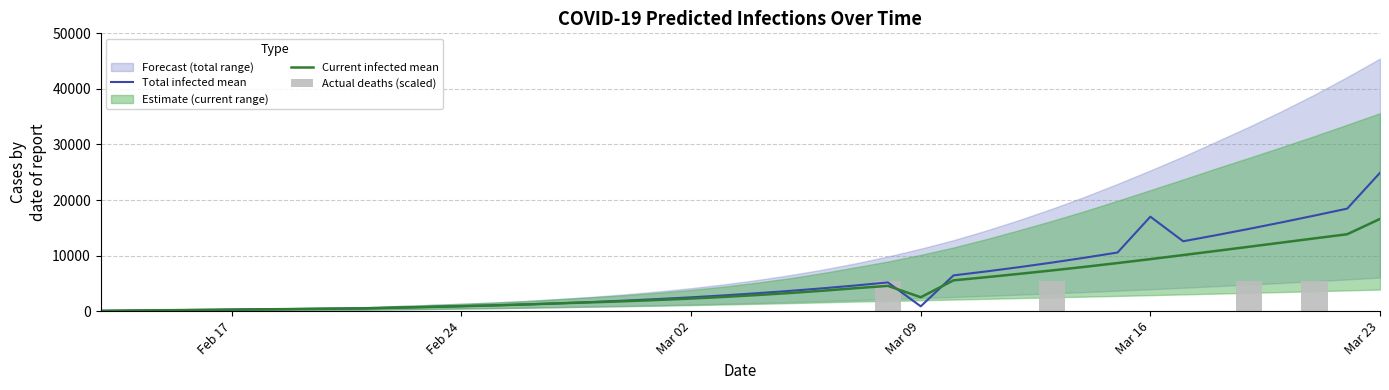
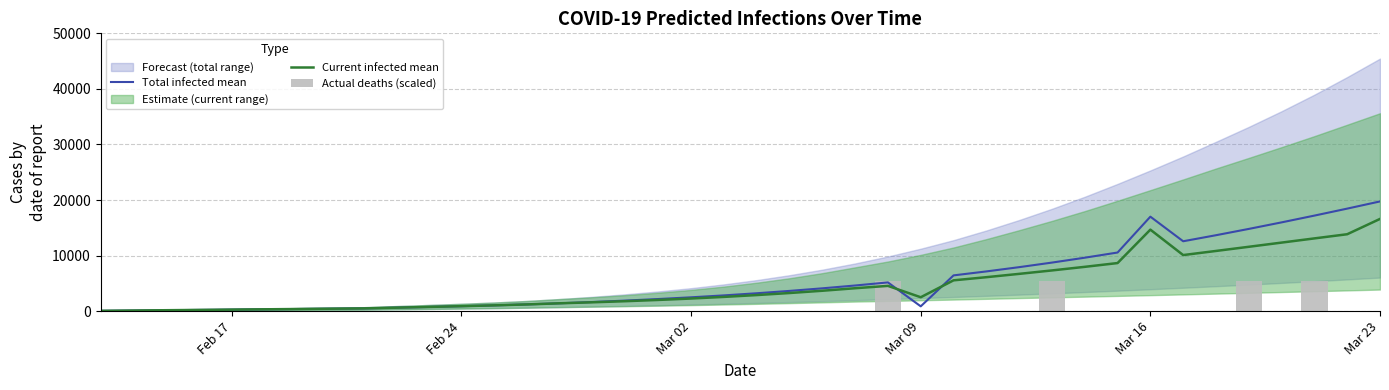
  {
    "Total infected mean": {
      "Mar 09": 1000,
      "Mar 16": 17000,
-     "Mar 23": 25000
+     "Mar 23": 20000
    },
    "Current infected mean": {
      "Mar 09": 2000,
-     "Mar 16": 9000,
+     "Mar 16": 15000,
      "Mar 23": 17000
    }
  }
